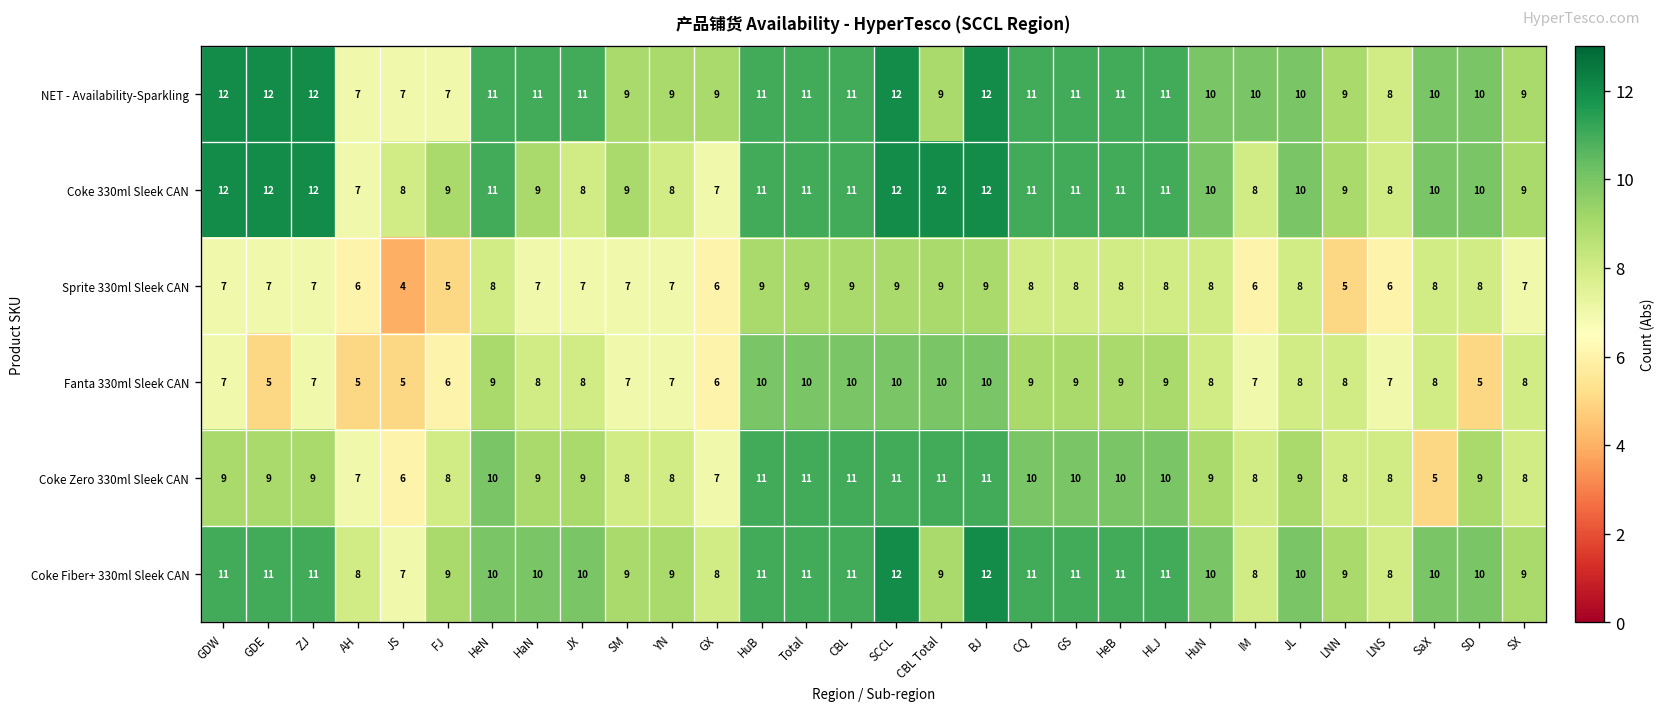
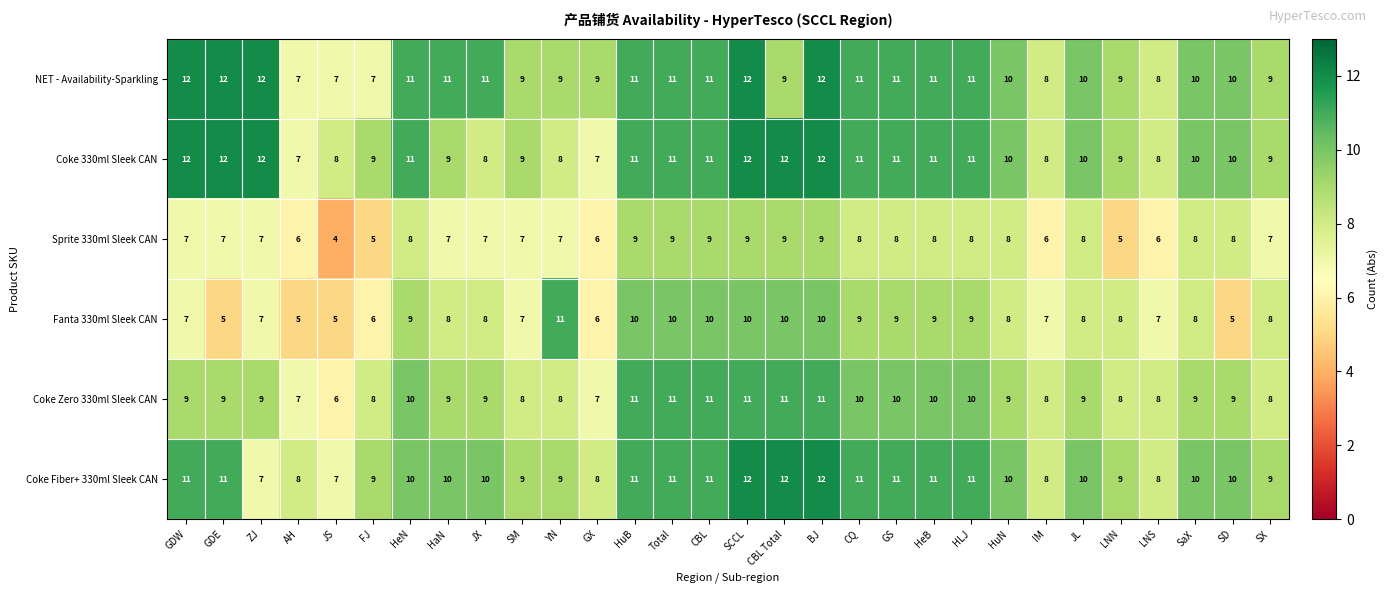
  {
    "NET - Availability-Sparkling": {
      "GDW": 12,
      "GDE": 12,
      "ZJ": 12,
      "AH": 7,
      "JS": 7,
      "FJ": 7,
      "HeN": 11,
      "HaN": 11,
      "JX": 11,
      "SM": 9,
      "YN": 9,
      "GX": 9,
      "HuB": 11,
      "Total": 11,
      "CBL": 11,
      "SCCL": 12,
      "CBL Total": 9,
      "BJ": 12,
      "CQ": 11,
      "GS": 11,
      "HeB": 11,
      "HLJ": 11,
      "HuN": 10,
-     "IM": 10,
+     "IM": 8,
      "JL": 10,
      "LNN": 9,
      "LNS": 8,
      "SaX": 10,
      "SD": 10,
      "SX": 9
    },
    "Coke 330ml Sleek CAN": {
      "GDW": 12,
      "GDE": 12,
      "ZJ": 12,
      "AH": 7,
      "JS": 8,
      "FJ": 9,
      "HeN": 11,
      "HaN": 9,
      "JX": 8,
      "SM": 9,
      "YN": 8,
      "GX": 7,
      "HuB": 11,
      "Total": 11,
      "CBL": 11,
      "SCCL": 12,
      "CBL Total": 12,
      "BJ": 12,
      "CQ": 11,
      "GS": 11,
      "HeB": 11,
      "HLJ": 11,
      "HuN": 10,
      "IM": 8,
      "JL": 10,
      "LNN": 9,
      "LNS": 8,
      "SaX": 10,
      "SD": 10,
      "SX": 9
    },
    "Sprite 330ml Sleek CAN": {
      "GDW": 7,
      "GDE": 7,
      "ZJ": 7,
      "AH": 6,
      "JS": 4,
      "FJ": 5,
      "HeN": 8,
      "HaN": 7,
      "JX": 7,
      "SM": 7,
      "YN": 7,
      "GX": 6,
      "HuB": 9,
      "Total": 9,
      "CBL": 9,
      "SCCL": 9,
      "CBL Total": 9,
      "BJ": 9,
      "CQ": 8,
      "GS": 8,
      "HeB": 8,
      "HLJ": 8,
      "HuN": 8,
      "IM": 6,
      "JL": 8,
      "LNN": 5,
      "LNS": 6,
      "SaX": 8,
      "SD": 8,
      "SX": 7
    },
    "Fanta 330ml Sleek CAN": {
      "GDW": 7,
      "GDE": 5,
      "ZJ": 7,
      "AH": 5,
      "JS": 5,
      "FJ": 6,
      "HeN": 9,
      "HaN": 8,
      "JX": 8,
      "SM": 7,
-     "YN": 7,
+     "YN": 11,
      "GX": 6,
      "HuB": 10,
      "Total": 10,
      "CBL": 10,
      "SCCL": 10,
      "CBL Total": 10,
      "BJ": 10,
      "CQ": 9,
      "GS": 9,
      "HeB": 9,
      "HLJ": 9,
      "HuN": 8,
      "IM": 7,
      "JL": 8,
      "LNN": 8,
      "LNS": 7,
      "SaX": 8,
      "SD": 5,
      "SX": 8
    },
    "Coke Zero 330ml Sleek CAN": {
      "GDW": 9,
      "GDE": 9,
      "ZJ": 9,
      "AH": 7,
      "JS": 6,
      "FJ": 8,
      "HeN": 10,
      "HaN": 9,
      "JX": 9,
      "SM": 8,
      "YN": 8,
      "GX": 7,
      "HuB": 11,
      "Total": 11,
      "CBL": 11,
      "SCCL": 11,
      "CBL Total": 11,
      "BJ": 11,
      "CQ": 10,
      "GS": 10,
      "HeB": 10,
      "HLJ": 10,
      "HuN": 9,
      "IM": 8,
      "JL": 9,
      "LNN": 8,
      "LNS": 8,
-     "SaX": 5,
+     "SaX": 9,
      "SD": 9,
      "SX": 8
    },
    "Coke Fiber+ 330ml Sleek CAN": {
      "GDW": 11,
      "GDE": 11,
-     "ZJ": 11,
+     "ZJ": 7,
      "AH": 8,
      "JS": 7,
      "FJ": 9,
      "HeN": 10,
      "HaN": 10,
      "JX": 10,
      "SM": 9,
      "YN": 9,
      "GX": 8,
      "HuB": 11,
      "Total": 11,
      "CBL": 11,
      "SCCL": 12,
-     "CBL Total": 9,
+     "CBL Total": 12,
      "BJ": 12,
      "CQ": 11,
      "GS": 11,
      "HeB": 11,
      "HLJ": 11,
      "HuN": 10,
      "IM": 8,
      "JL": 10,
      "LNN": 9,
      "LNS": 8,
      "SaX": 10,
      "SD": 10,
      "SX": 9
    }
  }
